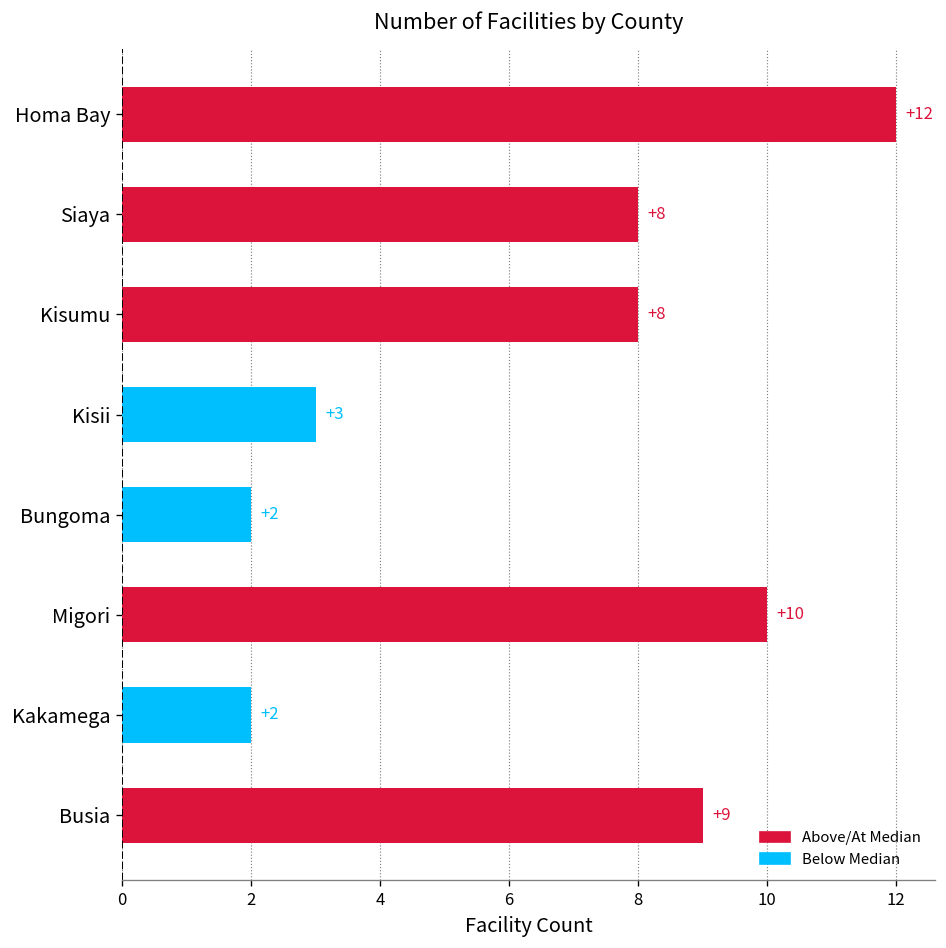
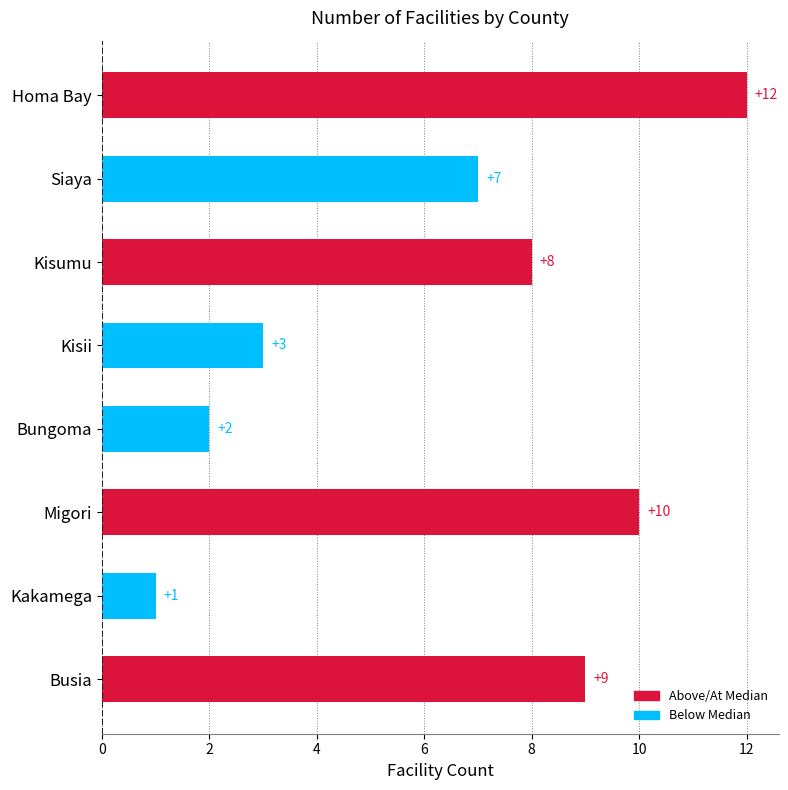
  {
    "Homa Bay": "+12",
-   "Siaya": "+8",
+   "Siaya": "+7",
    "Kisumu": "+8",
    "Kisii": "+3",
    "Bungoma": "+2",
    "Migori": "+10",
-   "Kakamega": "+2",
+   "Kakamega": "+1",
    "Busia": "+9"
  }
